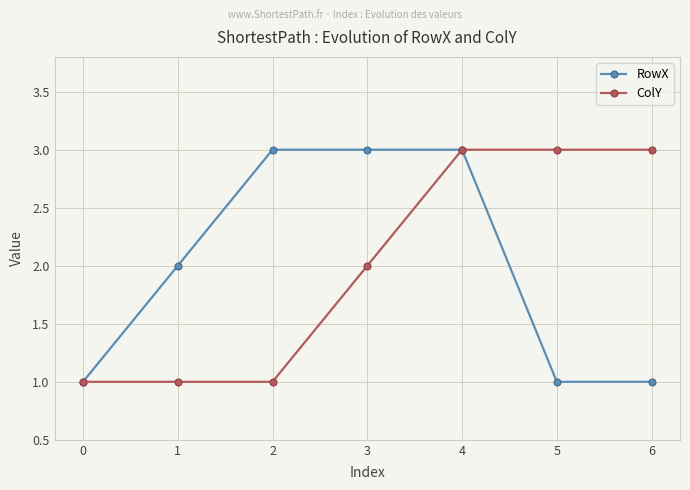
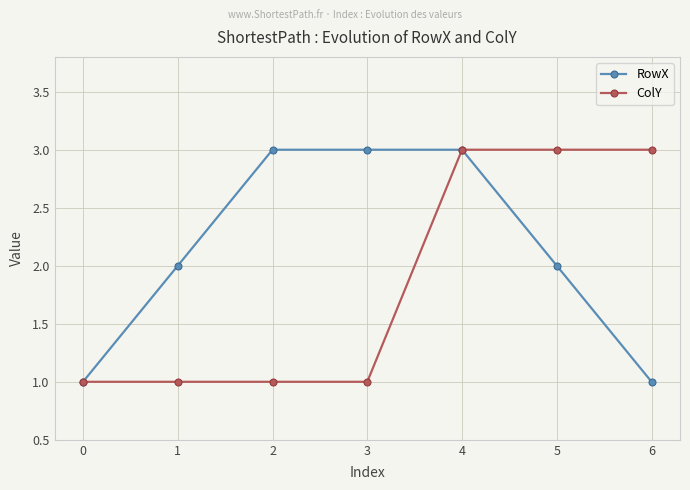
  {
    "RowX": {
      "1": 2,
      "2": 3,
      "3": 3,
-     "5": 1,
+     "5": 2,
      "6": 1
    },
    "ColY": {
      "1": 1,
      "2": 1,
-     "3": 2,
+     "3": 1,
      "5": 3,
      "6": 3
    }
  }
